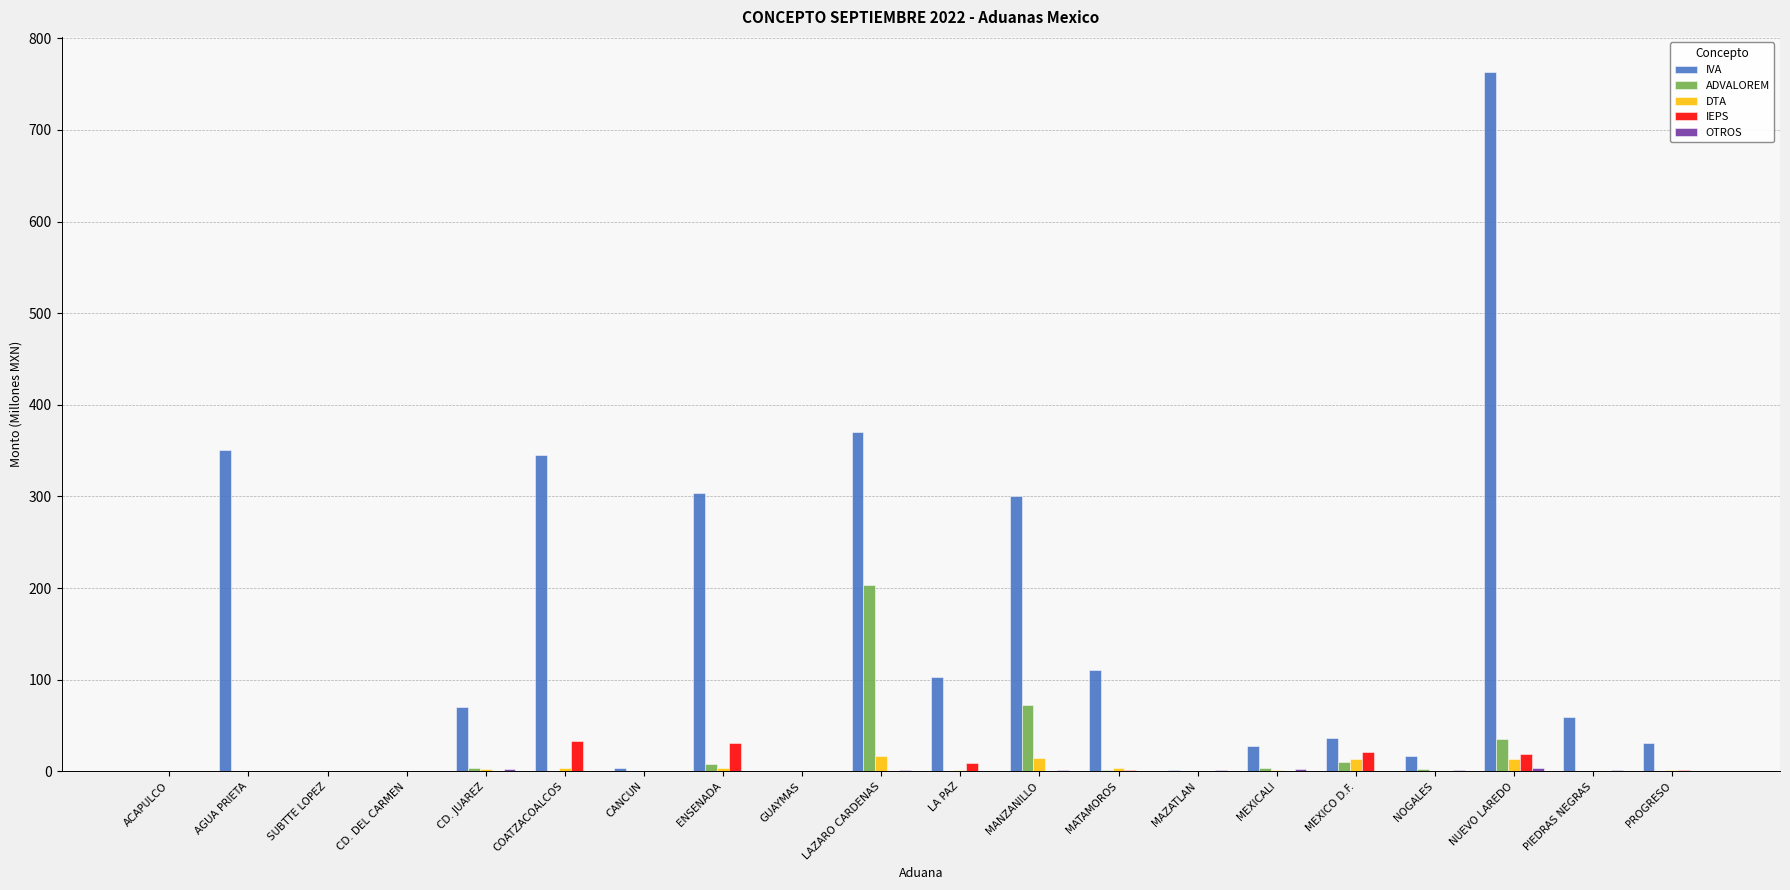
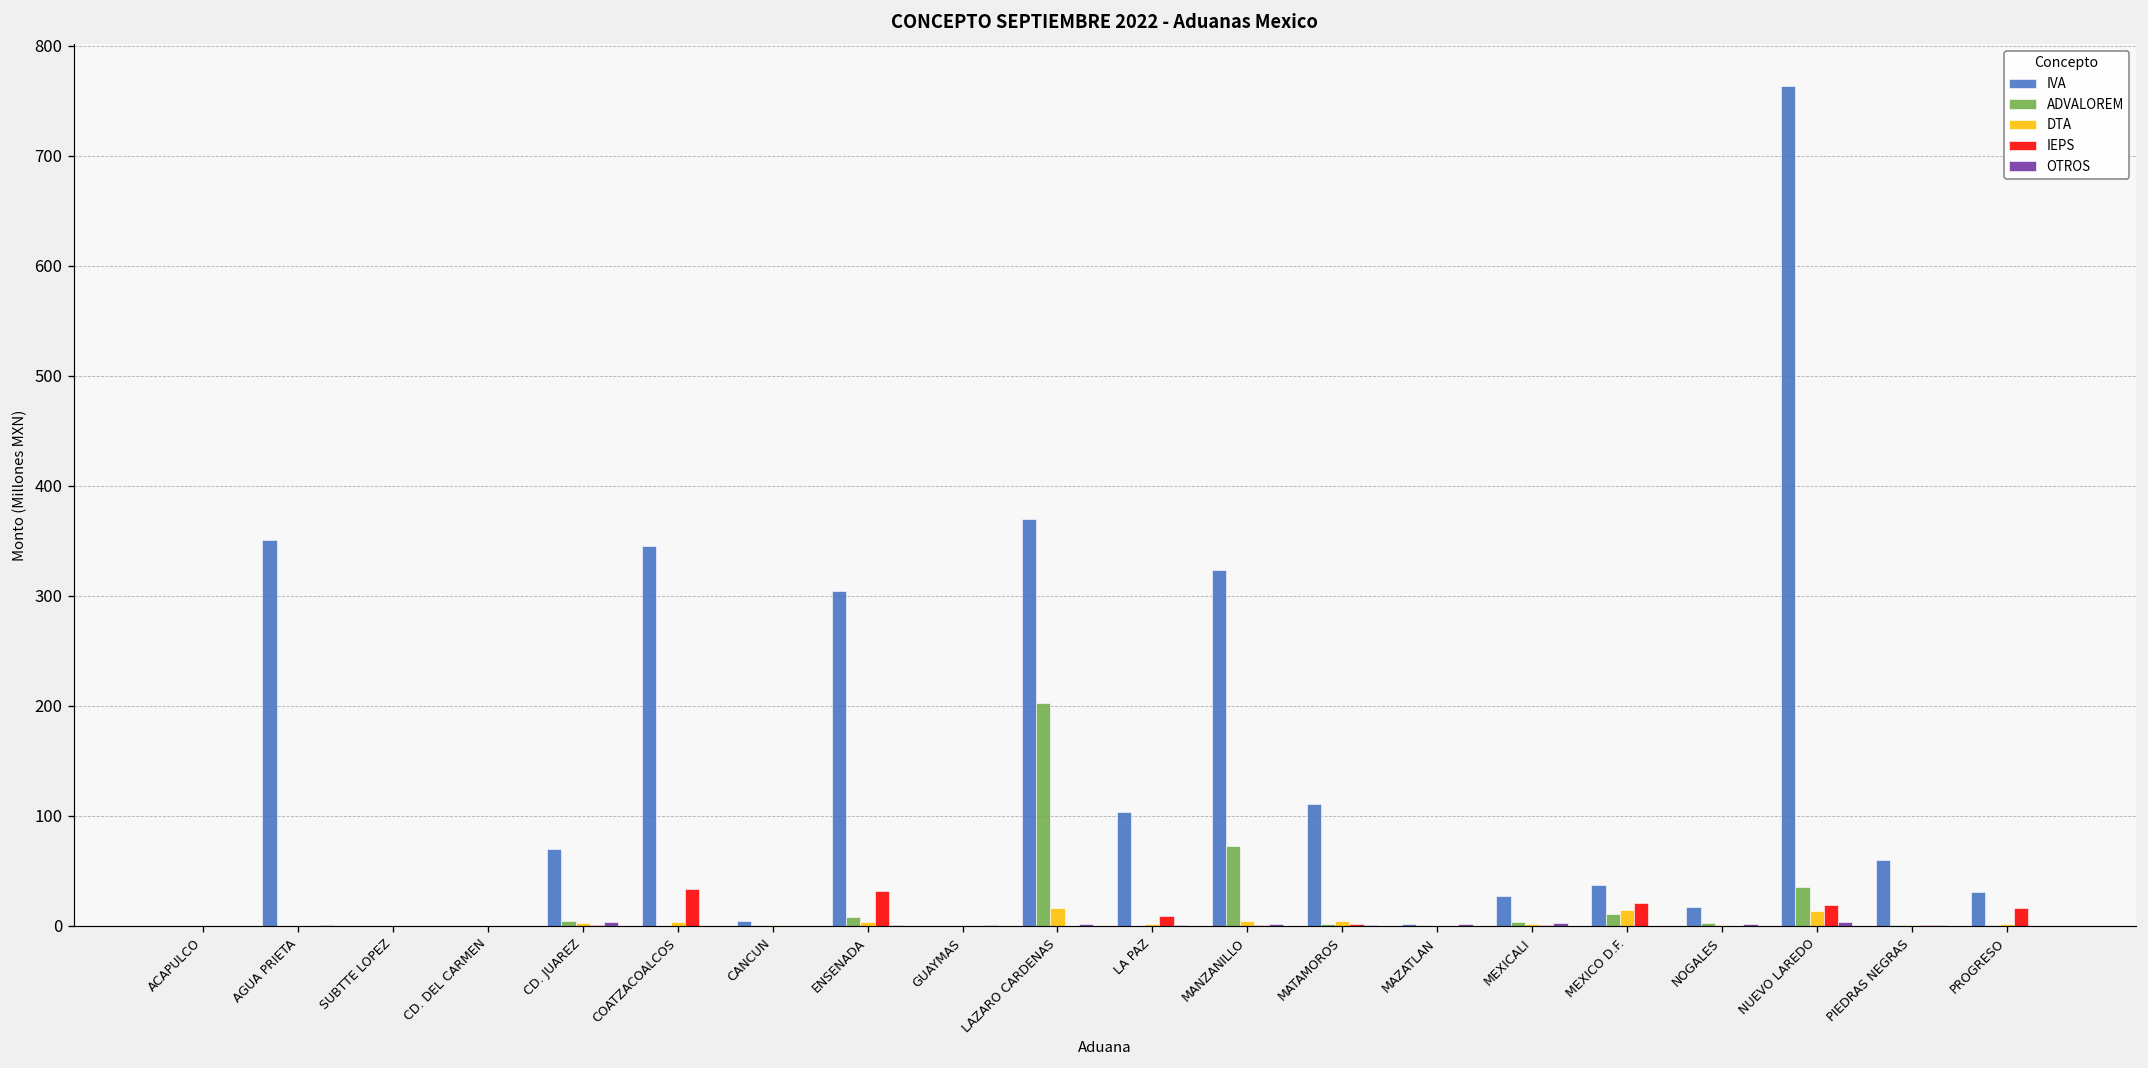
  {
    "IVA": {
      "ACAPULCO": 0,
      "AGUA PRIETA": 350,
      "CD. JUAREZ": 70,
      "COATZACOALCOS": 350,
      "CANCUN": 0,
      "ENSENADA": 300,
      "LAZARO CARDENAS": 370,
      "LA PAZ": 100,
-     "MANZANILLO": 300,
+     "MANZANILLO": 320,
      "MATAMOROS": 110,
      "MEXICALI": 30,
      "MEXICO D.F.": 40,
      "NOGALES": 20,
      "NUEVO LAREDO": 760,
      "PIEDRAS NEGRAS": 60,
      "PROGRESO": 30
    },
    "ADVALOREM": {
      "ACAPULCO": 0,
      "SUBTTE LOPEZ": 0,
      "CD. DEL CARMEN": 0,
      "CD. JUAREZ": 0,
      "COATZACOALCOS": 0,
      "ENSENADA": 10,
      "GUAYMAS": 0,
      "LAZARO CARDENAS": 200,
      "LA PAZ": 0,
      "MANZANILLO": 70,
      "MEXICALI": 0,
      "MEXICO D.F.": 10,
      "NUEVO LAREDO": 30
    },
    "DTA": {
      "ACAPULCO": 0,
      "COATZACOALCOS": 0,
      "ENSENADA": 0,
      "LAZARO CARDENAS": 20,
-     "MANZANILLO": 20,
+     "MANZANILLO": 0,
      "MATAMOROS": 0,
      "MEXICO D.F.": 10,
      "NUEVO LAREDO": 10
    },
    "IEPS": {
      "ACAPULCO": 0,
      "AGUA PRIETA": 0,
      "SUBTTE LOPEZ": 0,
      "CD. DEL CARMEN": 0,
      "COATZACOALCOS": 30,
      "ENSENADA": 30,
      "GUAYMAS": 0,
      "LA PAZ": 10,
      "MAZATLAN": 0,
      "MEXICO D.F.": 20,
      "NUEVO LAREDO": 20,
-     "PROGRESO": 0
+     "PROGRESO": 20
    },
    "OTROS": {
      "CD. JUAREZ": 0,
      "NUEVO LAREDO": 0
    }
  }
